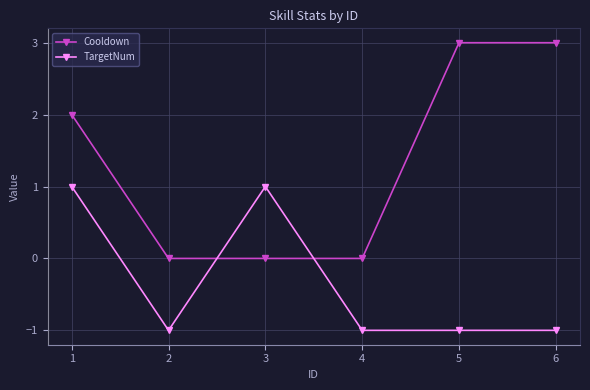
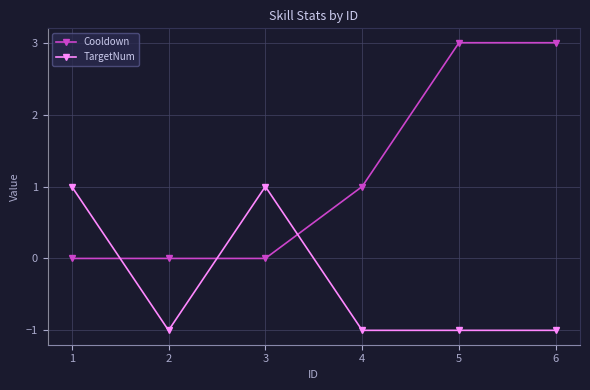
  {
    "Cooldown": {
-     "1": 2,
+     "1": 0,
      "2": 0,
      "3": 0,
-     "4": 0,
+     "4": 1,
      "5": 3,
      "6": 3
    },
    "TargetNum": {
      "1": 1,
      "2": -1,
      "3": 1,
      "4": -1,
      "5": -1,
      "6": -1
    }
  }
